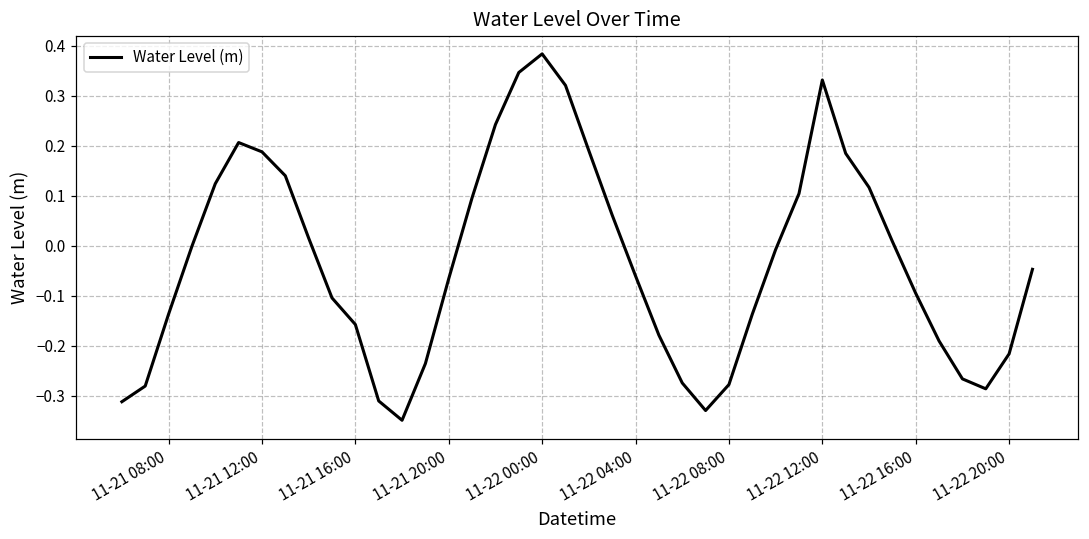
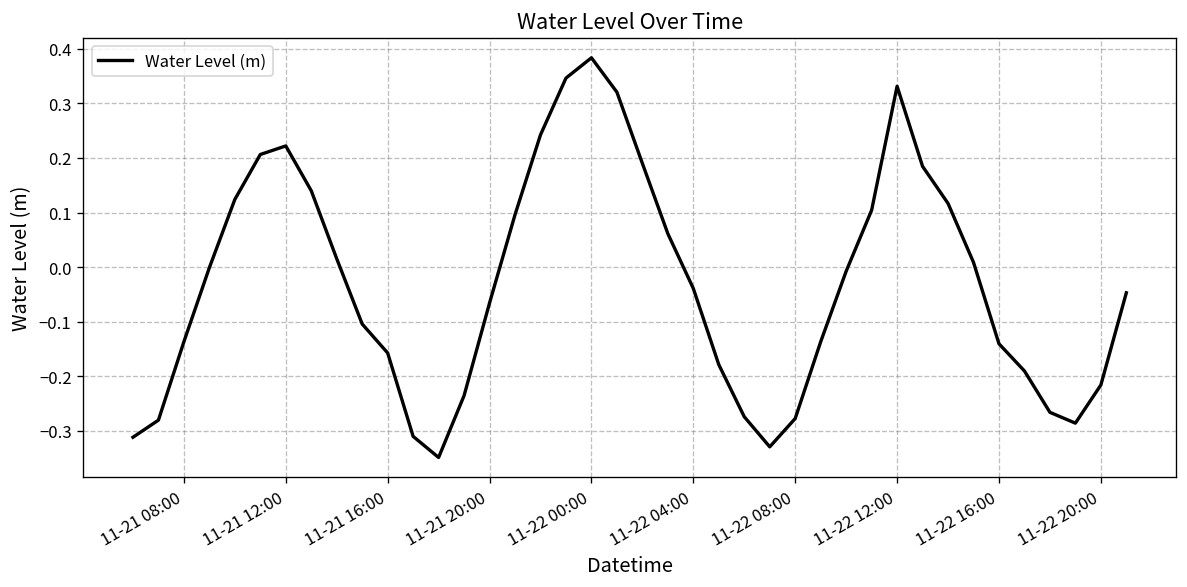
  {
    "11-21 08:00": -0.14,
-   "11-21 12:00": 0.19,
+   "11-21 12:00": 0.22,
    "11-21 16:00": -0.16,
    "11-21 20:00": -0.07,
    "11-22 00:00": 0.38,
-   "11-22 04:00": -0.06,
+   "11-22 04:00": -0.04,
    "11-22 08:00": -0.28,
    "11-22 12:00": 0.33,
-   "11-22 16:00": -0.09,
+   "11-22 16:00": -0.14,
    "11-22 20:00": -0.22
  }
